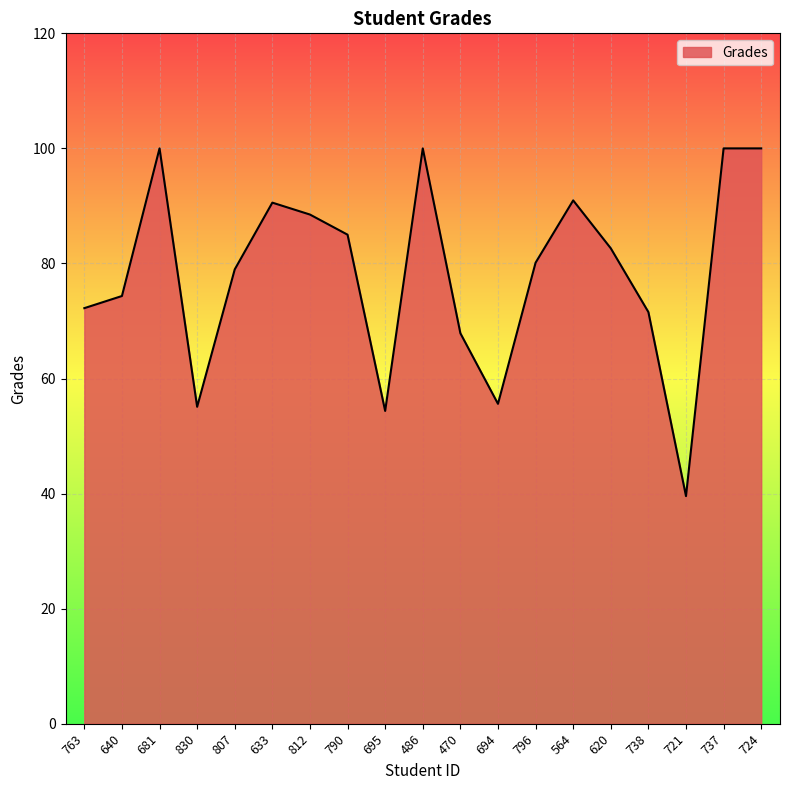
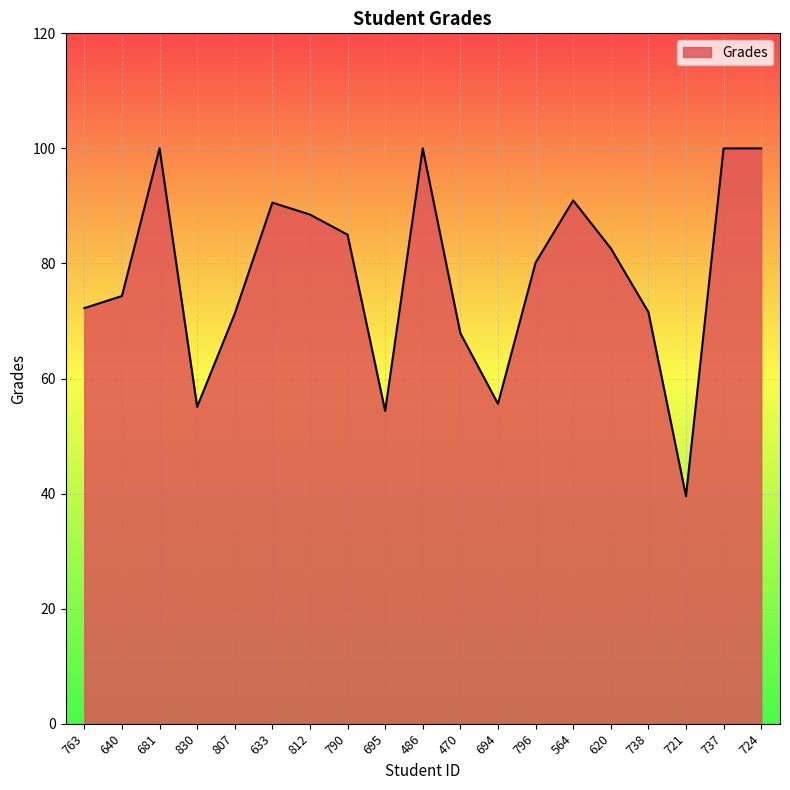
  {
    "763": 72,
    "640": 74,
    "681": 100,
    "830": 55,
-   "807": 79,
+   "807": 71,
    "633": 91,
    "812": 89,
    "790": 85,
    "695": 54,
    "486": 100,
    "470": 68,
    "694": 56,
    "796": 80,
    "564": 91,
    "620": 83,
    "738": 72,
    "721": 40,
    "737": 100,
    "724": 100
  }
